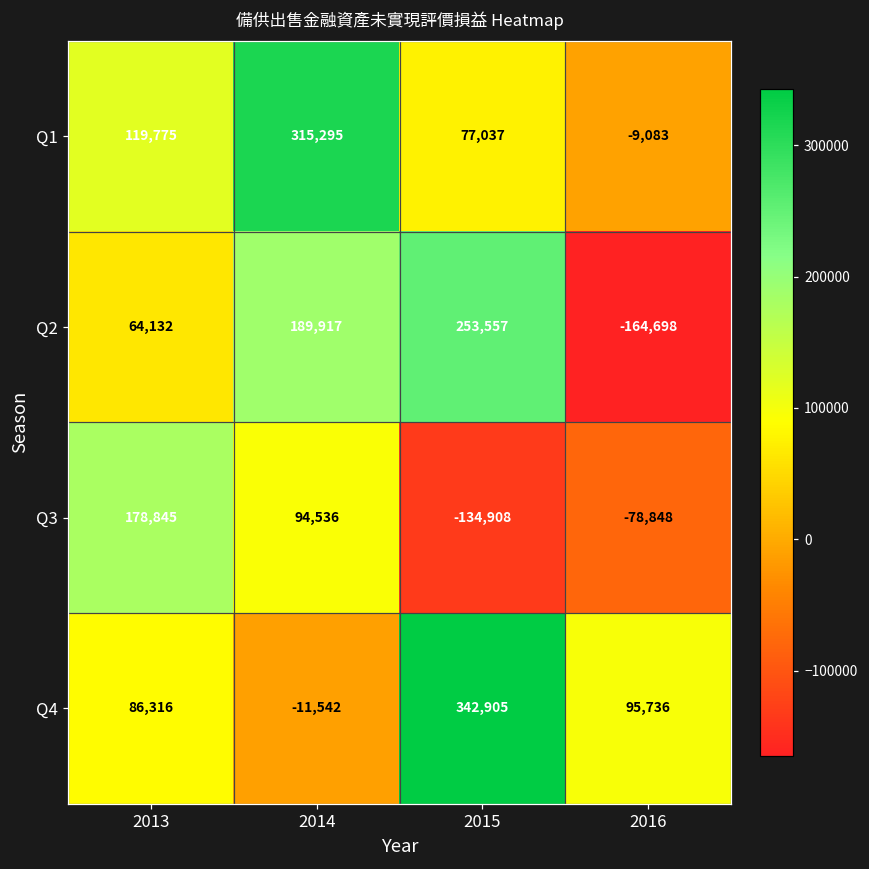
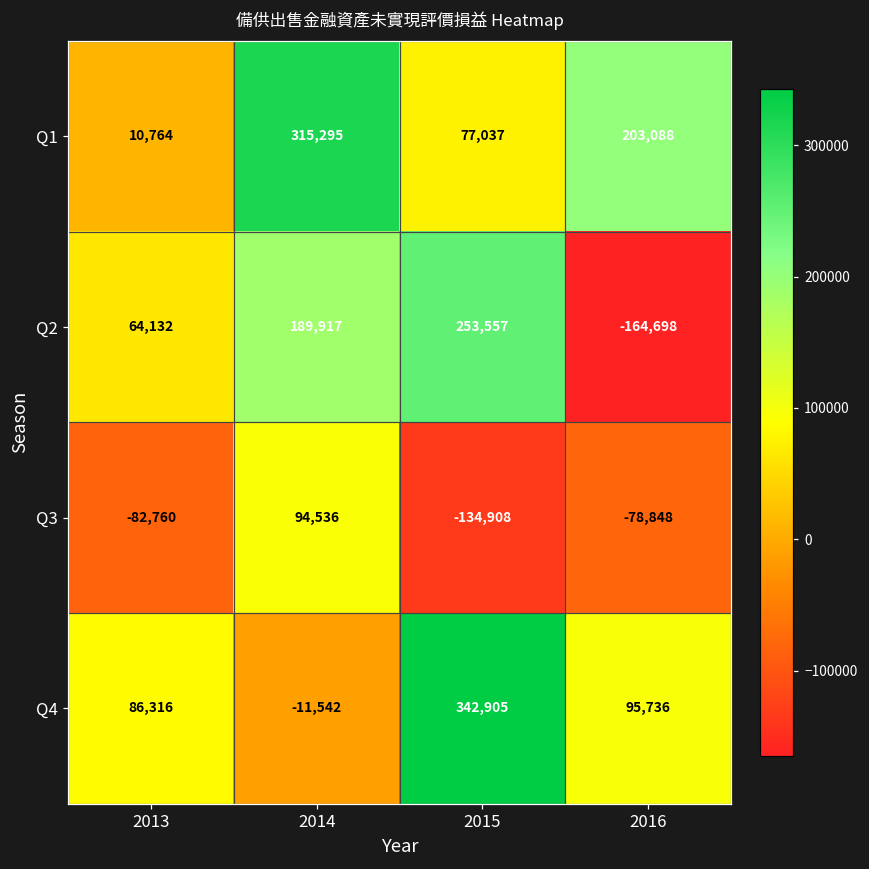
  {
    "Q1": {
-     "2013": "119,775",
+     "2013": "10,764",
      "2014": "315,295",
      "2015": "77,037",
-     "2016": "-9,083"
+     "2016": "203,088"
    },
    "Q2": {
      "2013": "64,132",
      "2014": "189,917",
      "2015": "253,557",
      "2016": "-164,698"
    },
    "Q3": {
-     "2013": "178,845",
+     "2013": "-82,760",
      "2014": "94,536",
      "2015": "-134,908",
      "2016": "-78,848"
    },
    "Q4": {
      "2013": "86,316",
      "2014": "-11,542",
      "2015": "342,905",
      "2016": "95,736"
    }
  }
